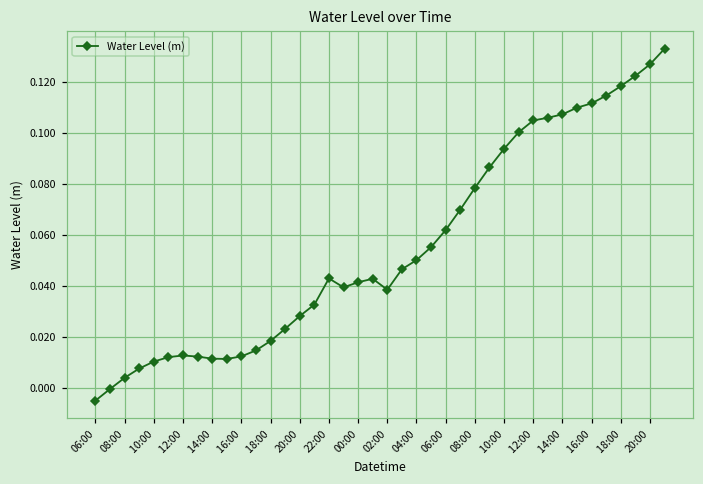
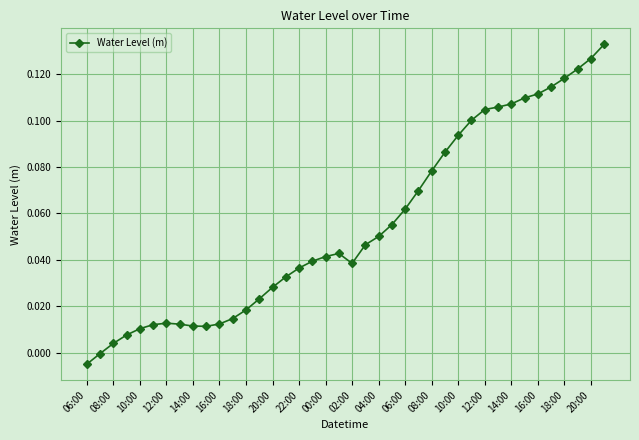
  {
-   "22:00": 0.043,
+   "22:00": 0.036,
    "00:00": 0.041,
    "02:00": 0.038,
    "04:00": 0.050
  }
